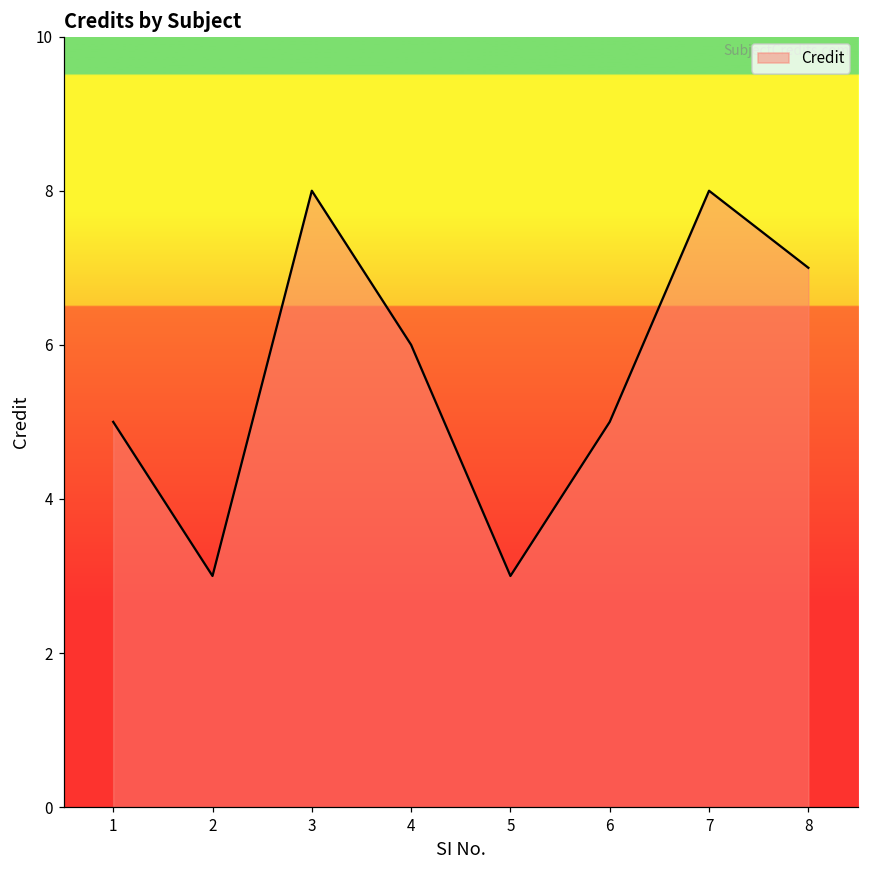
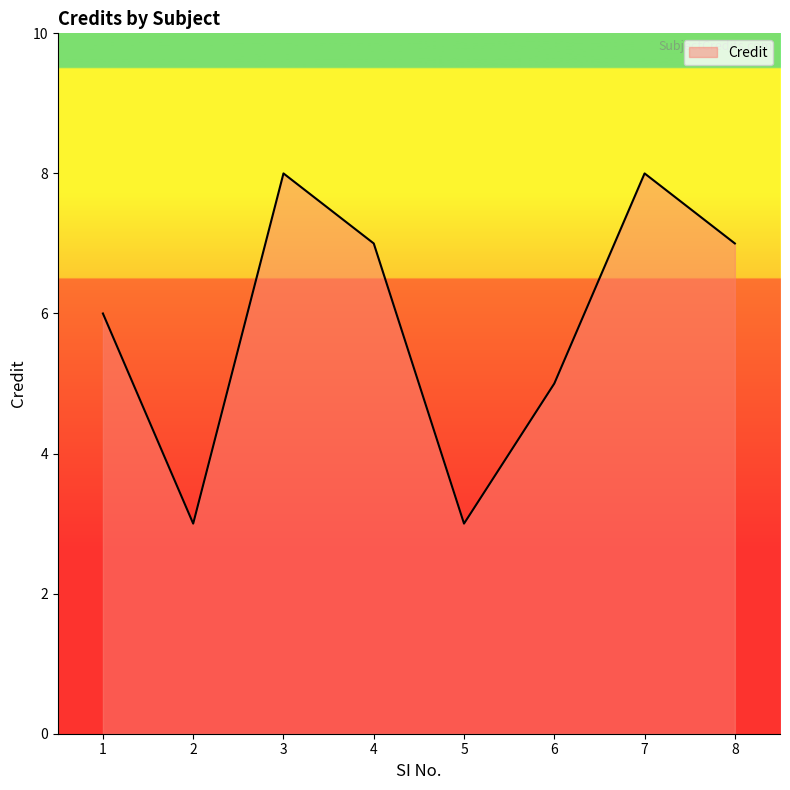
  {
-   "1": 5,
+   "1": 6,
    "2": 3,
    "3": 8,
-   "4": 6,
+   "4": 7,
    "5": 3,
    "6": 5,
    "7": 8,
    "8": 7
  }
